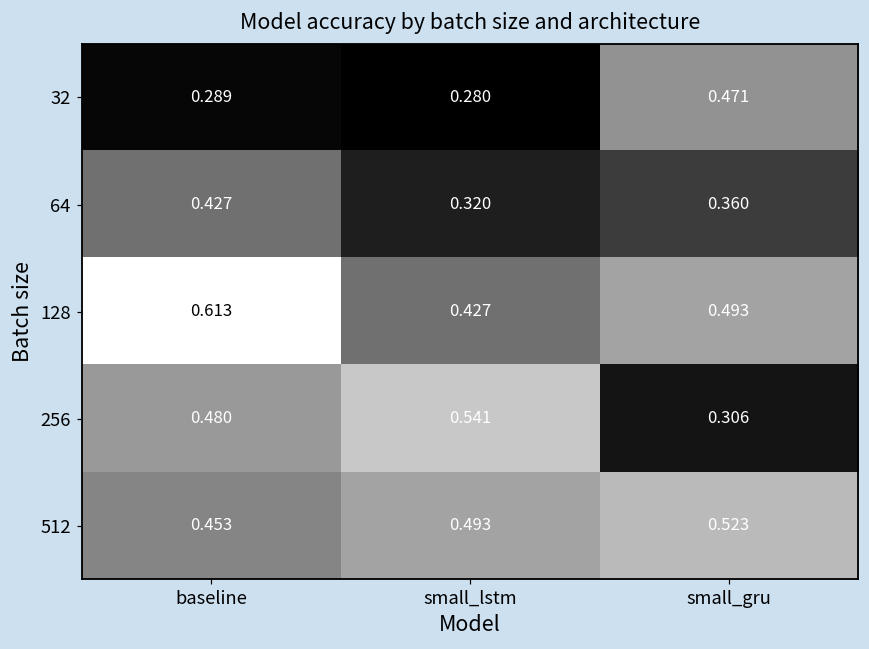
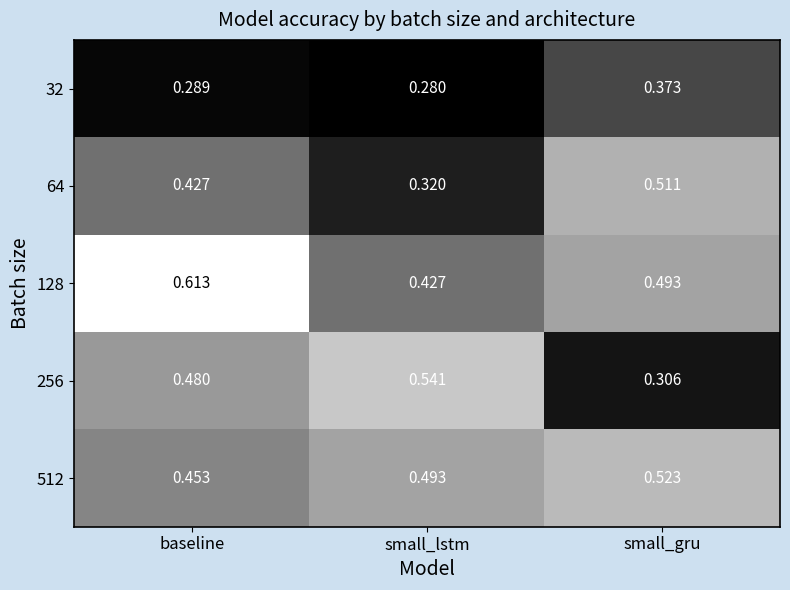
  {
    "32": {
      "baseline": 0.289,
      "small_lstm": 0.280,
-     "small_gru": 0.471
+     "small_gru": 0.373
    },
    "64": {
      "baseline": 0.427,
      "small_lstm": 0.320,
-     "small_gru": 0.360
+     "small_gru": 0.511
    },
    "128": {
      "baseline": 0.613,
      "small_lstm": 0.427,
      "small_gru": 0.493
    },
    "256": {
      "baseline": 0.480,
      "small_lstm": 0.541,
      "small_gru": 0.306
    },
    "512": {
      "baseline": 0.453,
      "small_lstm": 0.493,
      "small_gru": 0.523
    }
  }
